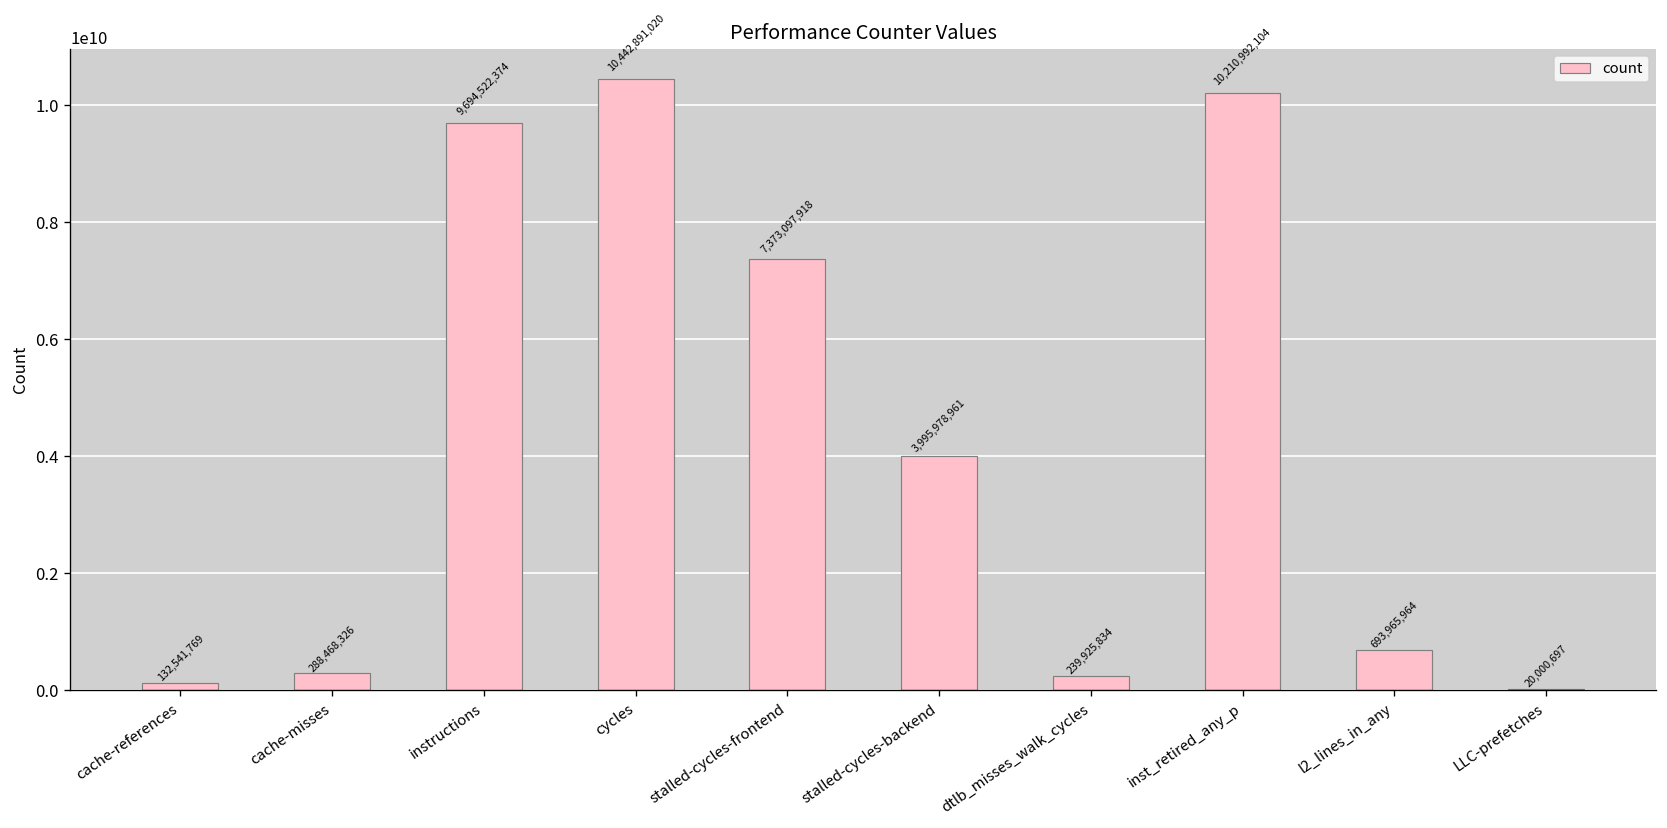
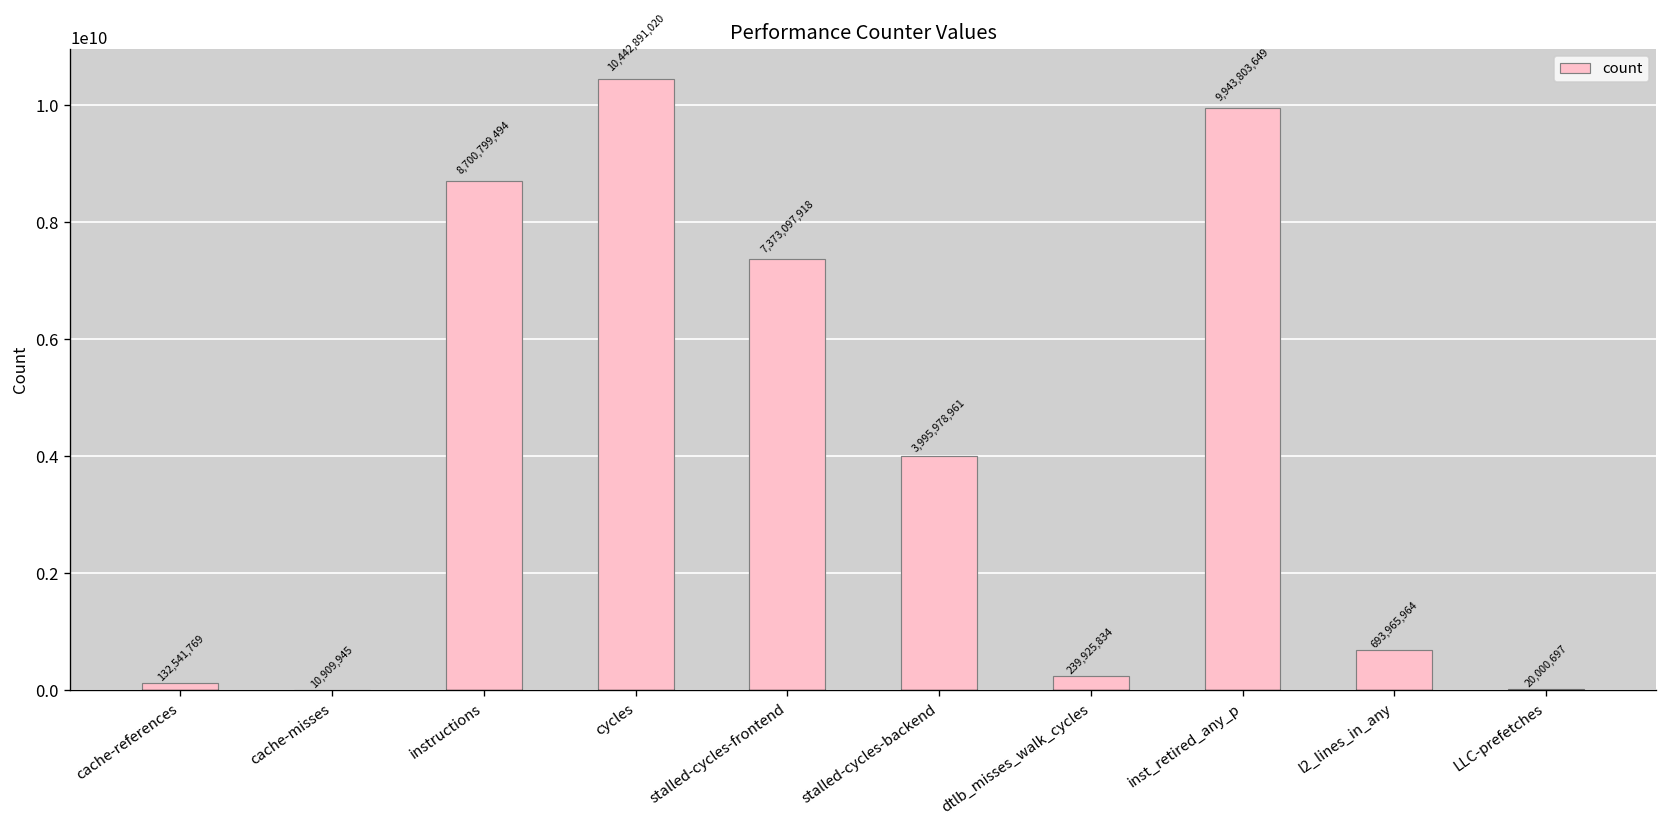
  {
    "cache-references": "132,541,769",
-   "cache-misses": "288,468,326",
-   "instructions": "9,694,522,374",
+   "cache-misses": "10,909,945",
+   "instructions": "8,700,799,494",
    "cycles": "10,442,891,020",
    "stalled-cycles-frontend": "7,373,097,918",
    "stalled-cycles-backend": "3,995,978,961",
    "dtlb_misses_walk_cycles": "239,925,834",
-   "inst_retired_any_p": "10,210,992,104",
+   "inst_retired_any_p": "9,943,803,649",
    "l2_lines_in_any": "693,965,964",
    "LLC-prefetches": "20,000,697"
  }
